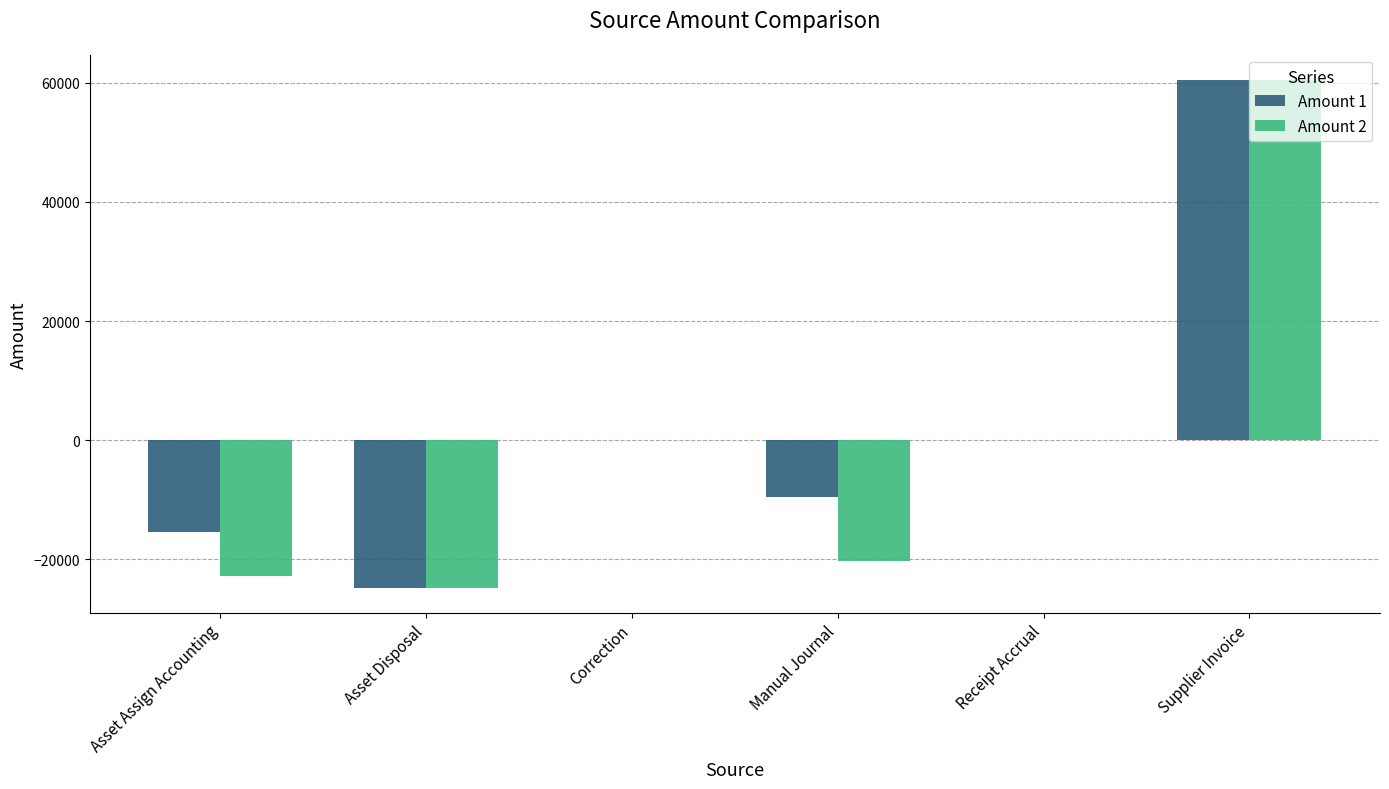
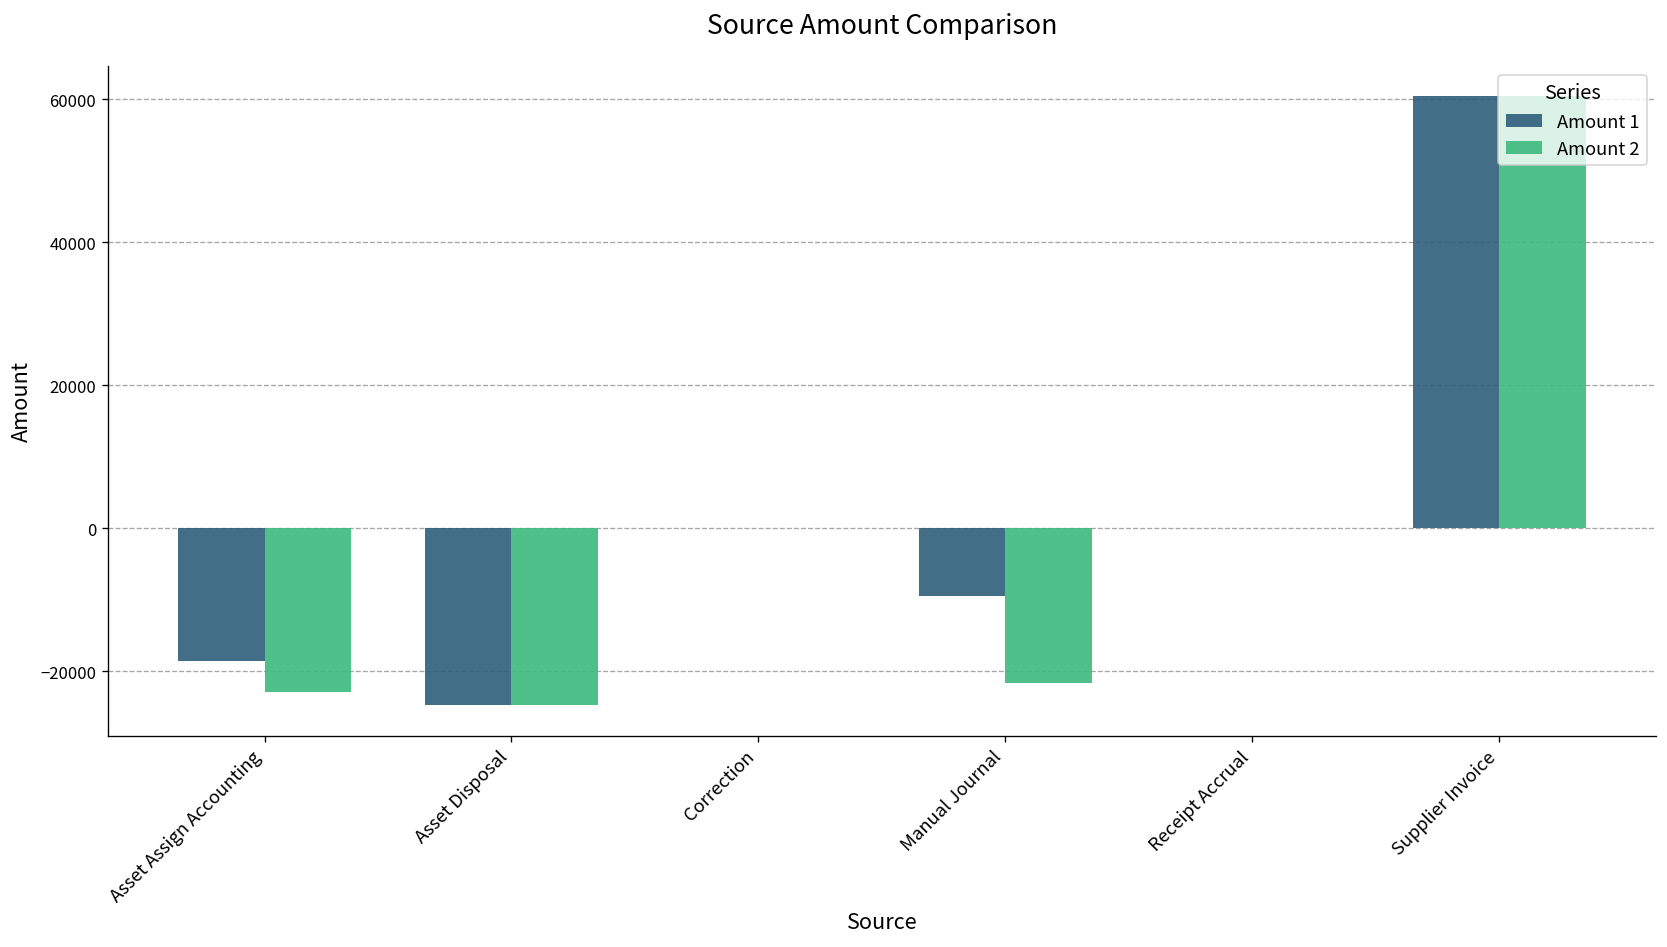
  {
    "Amount 1": {
-     "Asset Assign Accounting": -15000,
+     "Asset Assign Accounting": -18000,
      "Asset Disposal": -25000,
      "Correction": 0,
      "Manual Journal": -9000,
      "Receipt Accrual": 0,
      "Supplier Invoice": 60000
    },
    "Amount 2": {
      "Asset Assign Accounting": -23000,
      "Asset Disposal": -25000,
      "Correction": 0,
-     "Manual Journal": -20000,
+     "Manual Journal": -22000,
      "Receipt Accrual": 0
    }
  }
